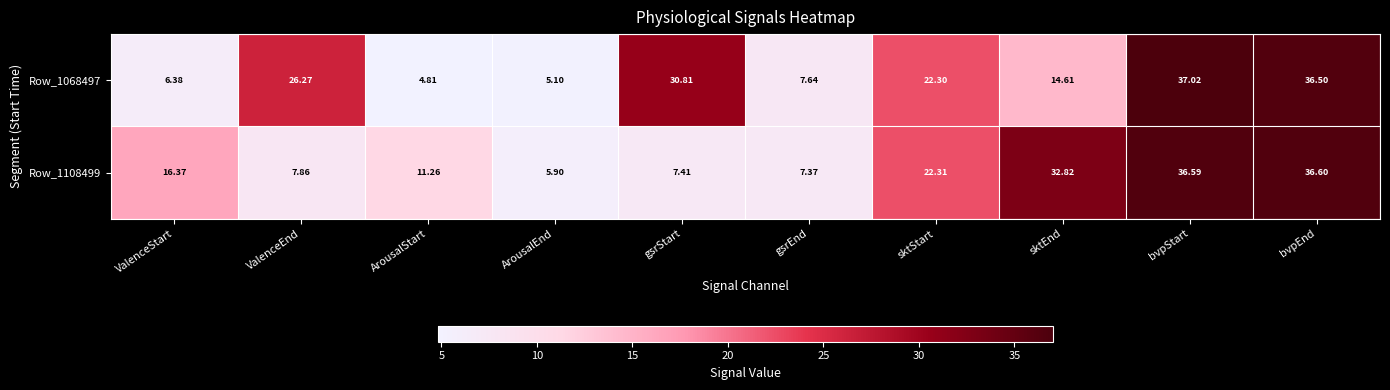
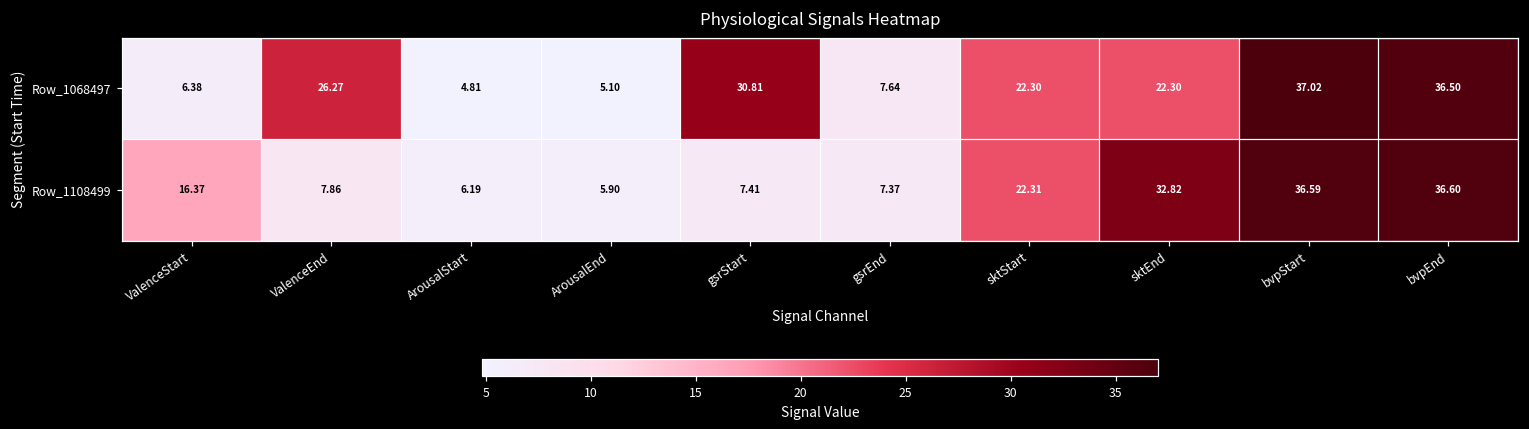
  {
    "Row_1068497": {
      "ValenceStart": 6.38,
      "ValenceEnd": 26.27,
      "ArousalStart": 4.81,
      "ArousalEnd": 5.10,
      "gsrStart": 30.81,
      "gsrEnd": 7.64,
      "sktStart": 22.30,
-     "sktEnd": 14.61,
+     "sktEnd": 22.30,
      "bvpStart": 37.02,
      "bvpEnd": 36.50
    },
    "Row_1108499": {
      "ValenceStart": 16.37,
      "ValenceEnd": 7.86,
-     "ArousalStart": 11.26,
+     "ArousalStart": 6.19,
      "ArousalEnd": 5.90,
      "gsrStart": 7.41,
      "gsrEnd": 7.37,
      "sktStart": 22.31,
      "sktEnd": 32.82,
      "bvpStart": 36.59,
      "bvpEnd": 36.60
    }
  }
